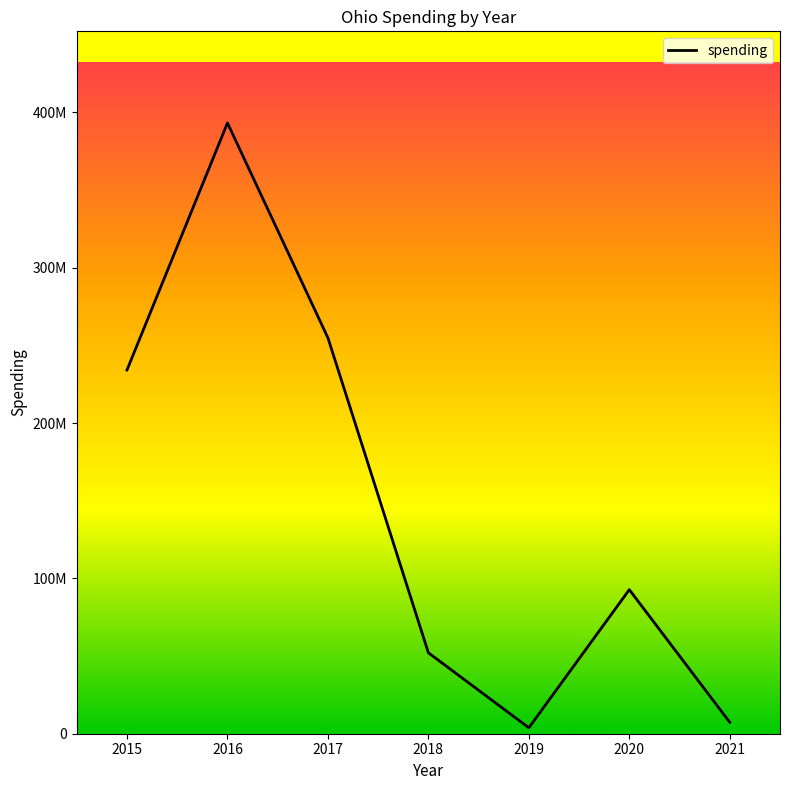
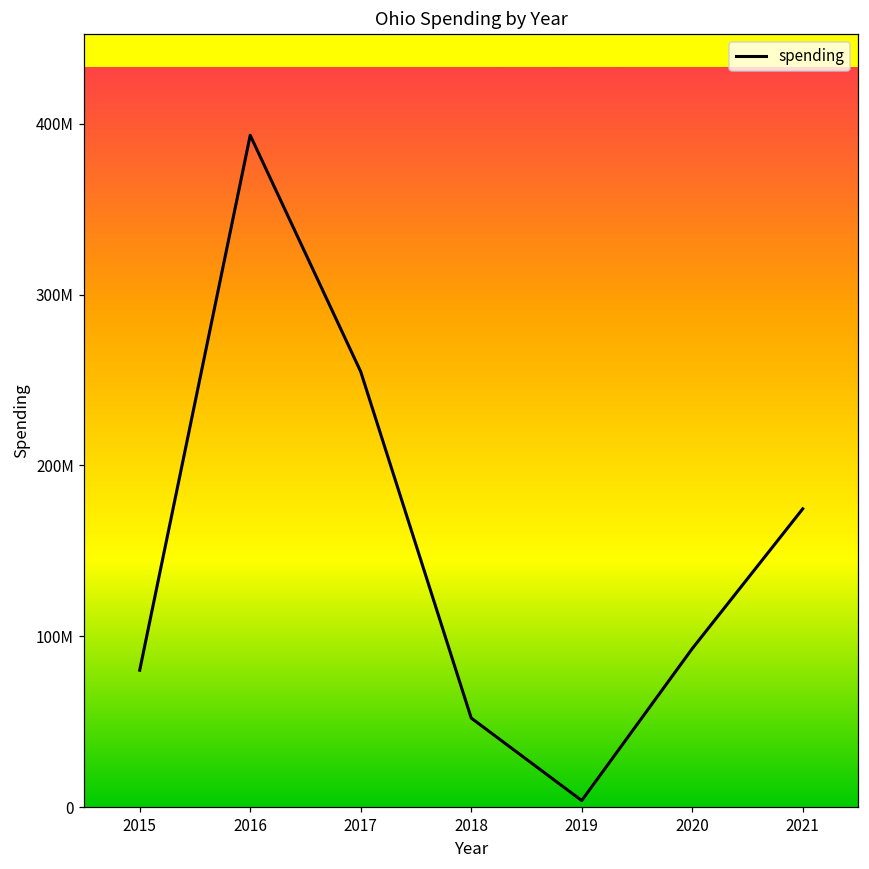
  {
-   "2015": 234000000,
+   "2015": 80000000,
    "2016": 393000000,
    "2017": 255000000,
    "2018": 52000000,
    "2019": 4000000,
    "2020": 93000000,
-   "2021": 7000000
+   "2021": 175000000
  }
